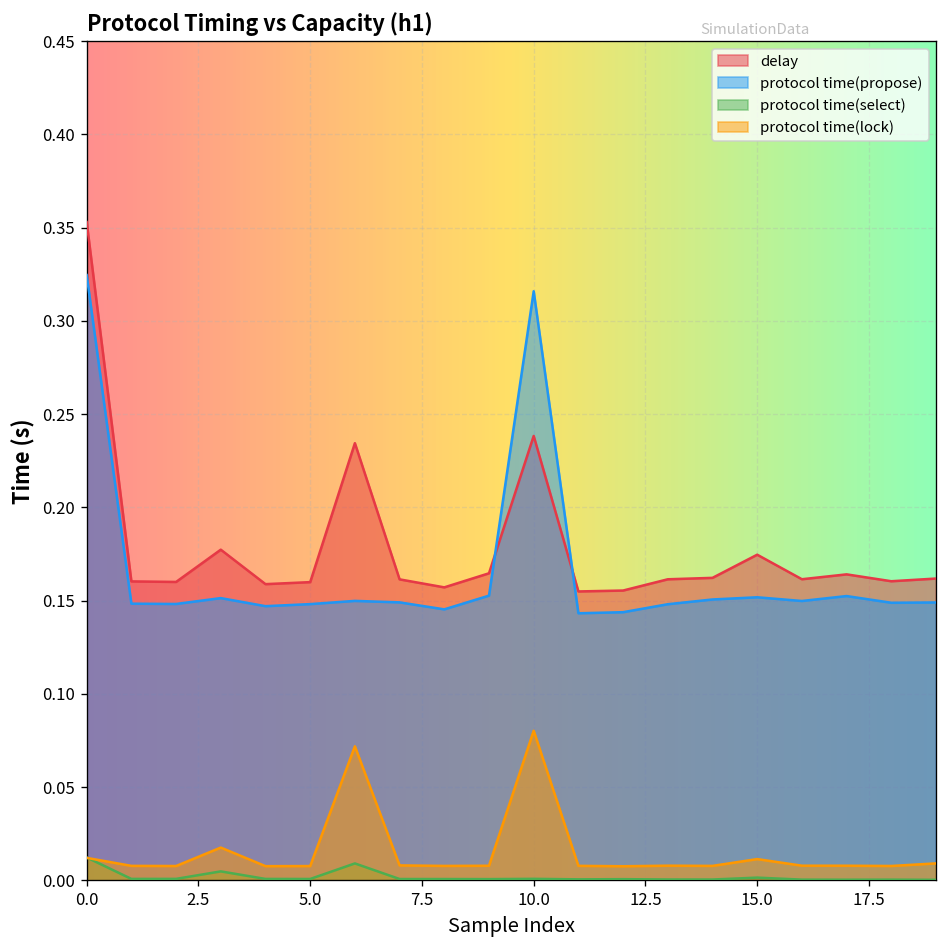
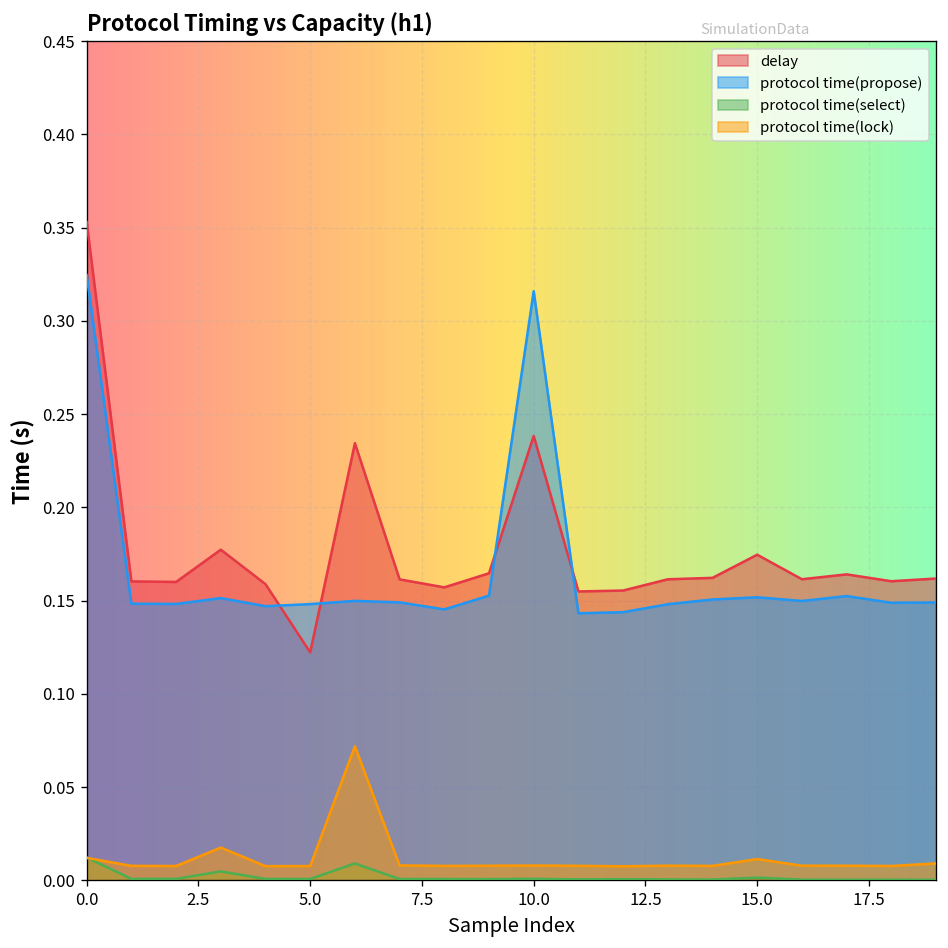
  {
    "delay": {
      "0.0": 0.353,
-     "5.0": 0.160,
+     "5.0": 0.122,
      "10.0": 0.238,
      "15.0": 0.175
    },
    "protocol time(propose)": {
      "0.0": 0.325,
      "5.0": 0.148,
      "10.0": 0.316,
      "15.0": 0.152
    },
    "protocol time(select)": {
      "5.0": 0.001,
      "10.0": 0.001,
      "15.0": 0.002
    },
    "protocol time(lock)": {
      "5.0": 0.008,
-     "10.0": 0.080,
+     "10.0": 0.008,
      "15.0": 0.011
    }
  }
